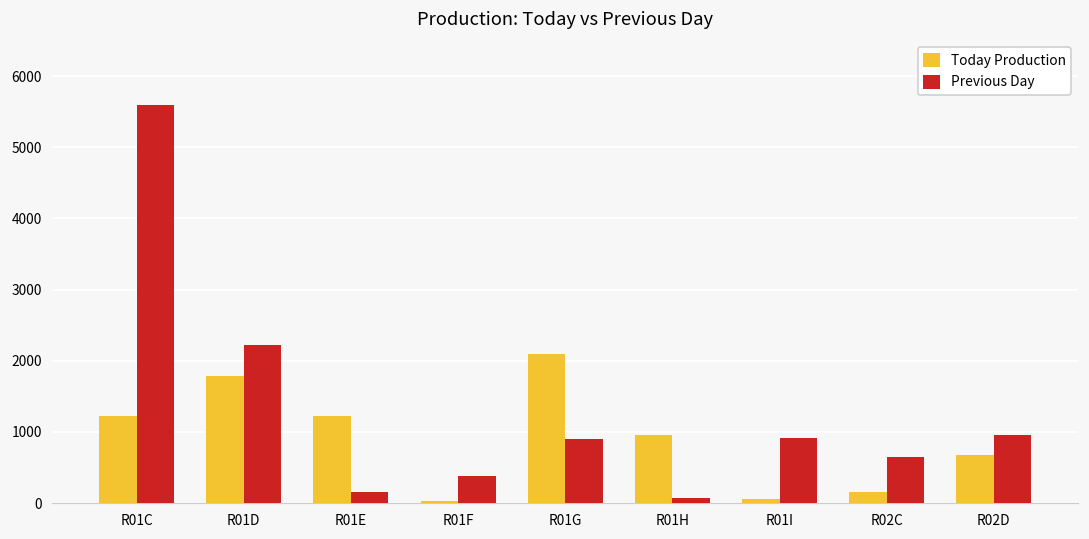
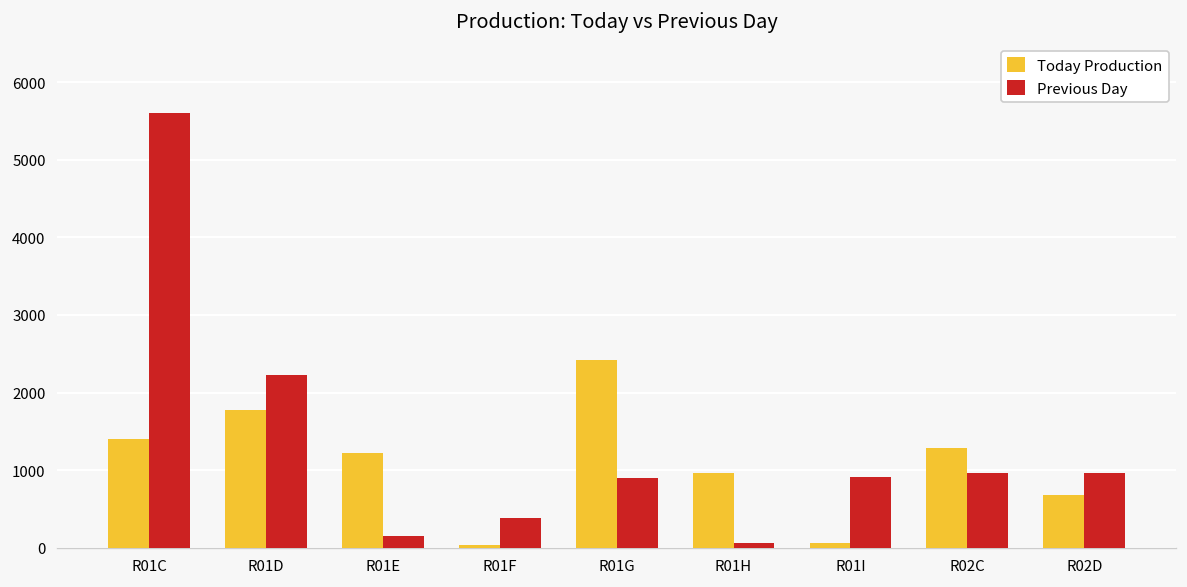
  {
    "Today Production": {
-     "R01C": 1200,
+     "R01C": 1400,
      "R01D": 1800,
      "R01E": 1200,
-     "R01G": 2100,
+     "R01G": 2400,
      "R01H": 1000,
      "R01I": 100,
-     "R02C": 200,
+     "R02C": 1300,
      "R02D": 700
    },
    "Previous Day": {
      "R01C": 5600,
      "R01D": 2200,
      "R01E": 200,
      "R01F": 400,
      "R01G": 900,
      "R01H": 100,
      "R01I": 900,
-     "R02C": 600,
+     "R02C": 1000,
      "R02D": 1000
    }
  }
